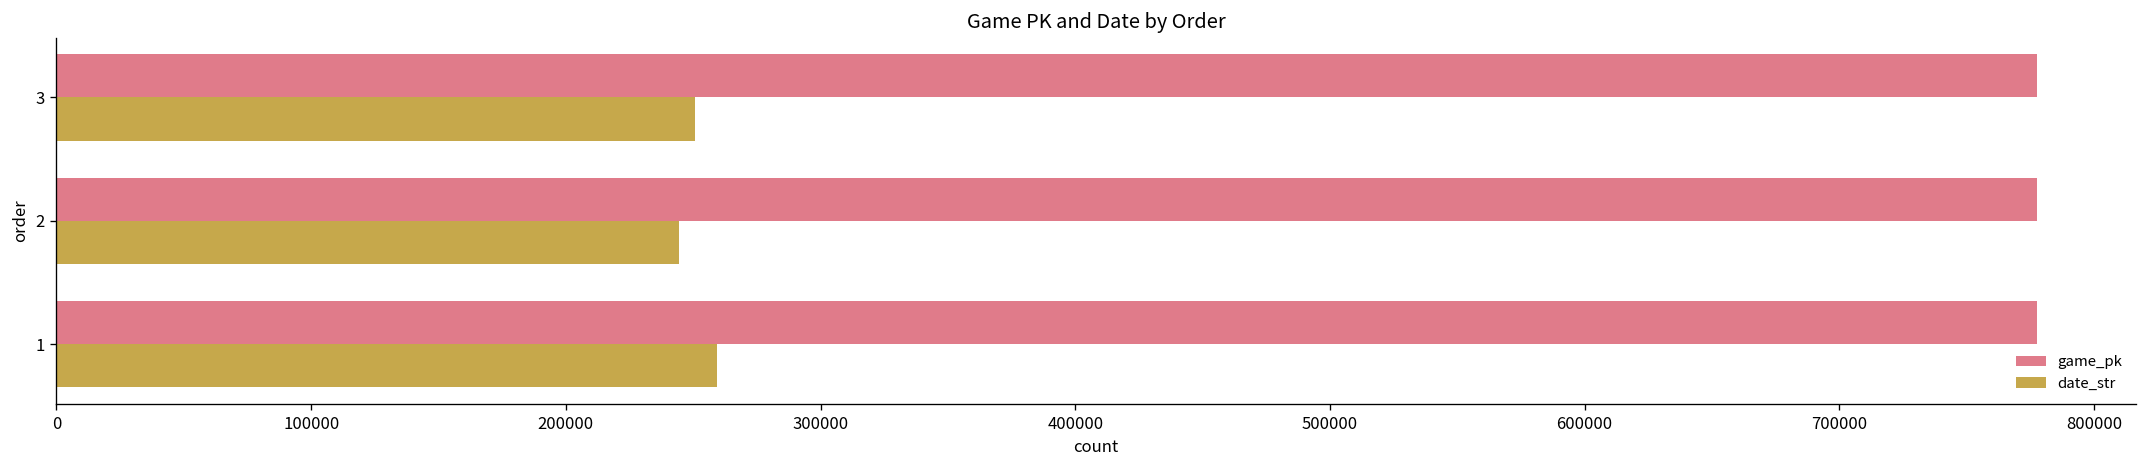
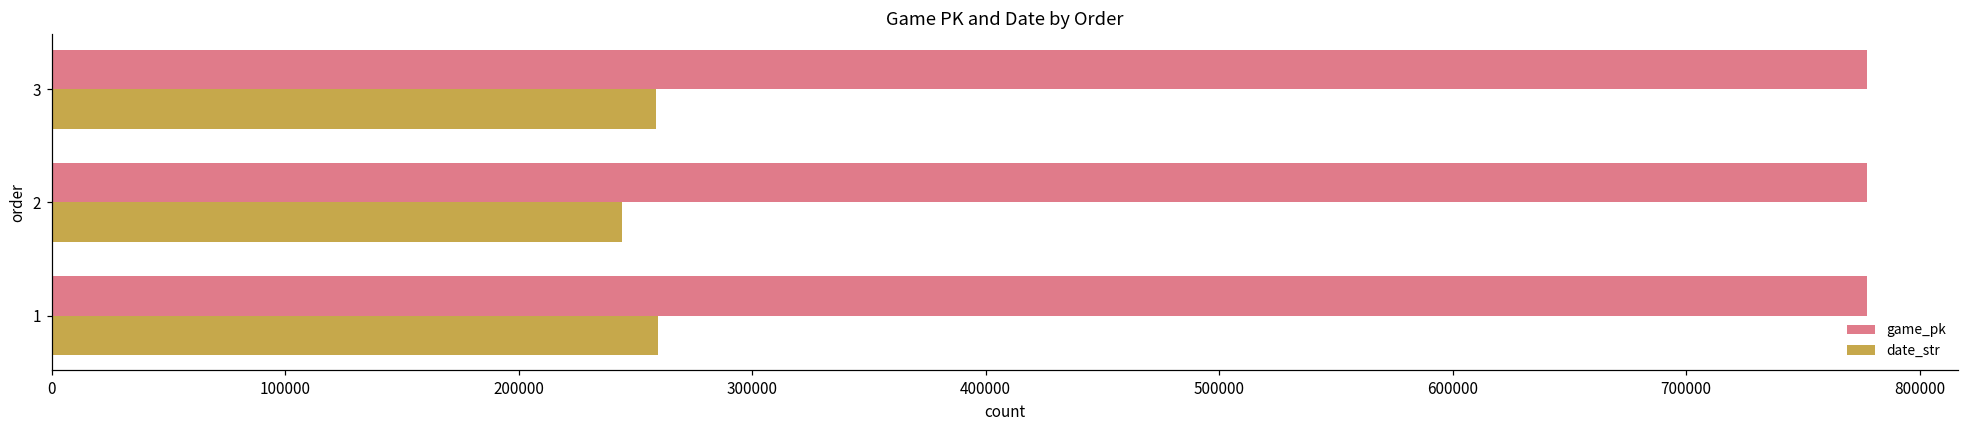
  {
    "game_pk": {
      "3": 778000,
      "2": 778000,
      "1": 777000
    },
    "date_str": {
-     "3": 251000,
+     "3": 259000,
      "2": 244000,
      "1": 259000
    }
  }
